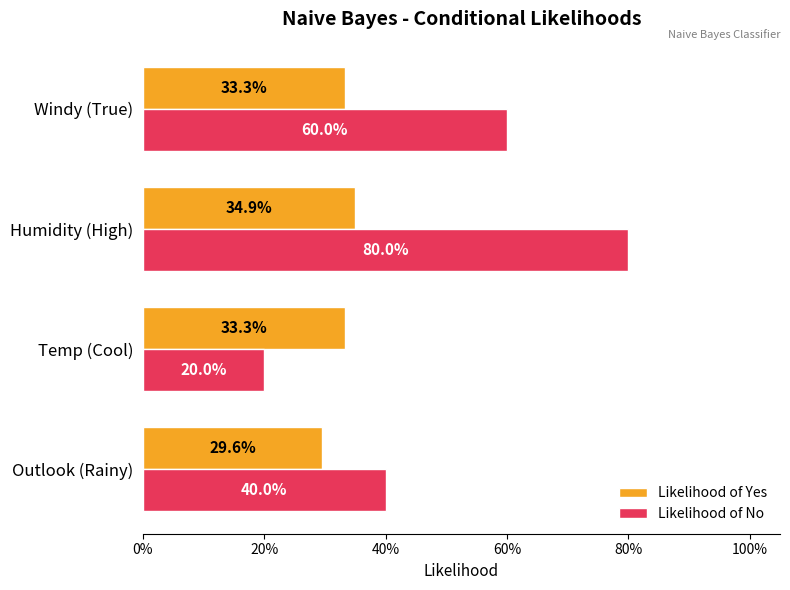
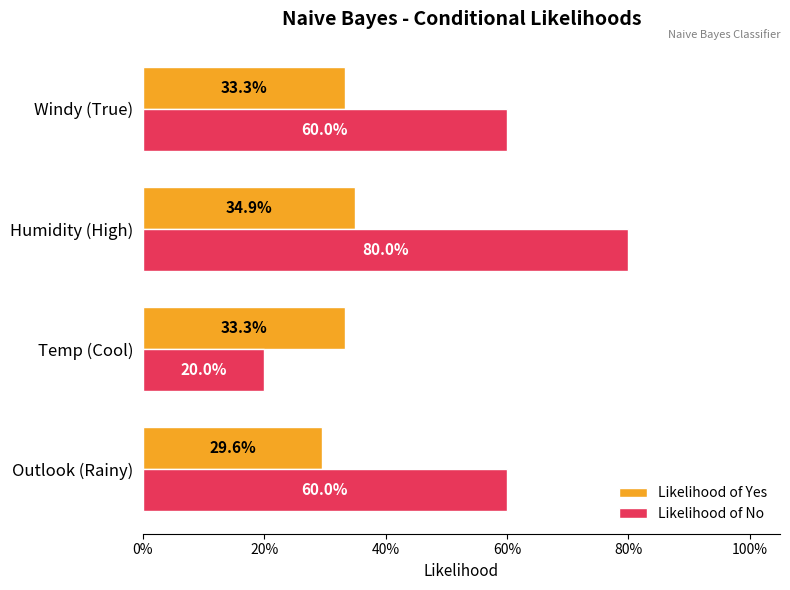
  {
    "Likelihood of Yes": {
      "Windy (True)": "33.3%",
      "Humidity (High)": "34.9%",
      "Temp (Cool)": "33.3%",
      "Outlook (Rainy)": "29.6%"
    },
    "Likelihood of No": {
      "Windy (True)": "60.0%",
      "Humidity (High)": "80.0%",
      "Temp (Cool)": "20.0%",
-     "Outlook (Rainy)": "40.0%"
+     "Outlook (Rainy)": "60.0%"
    }
  }
